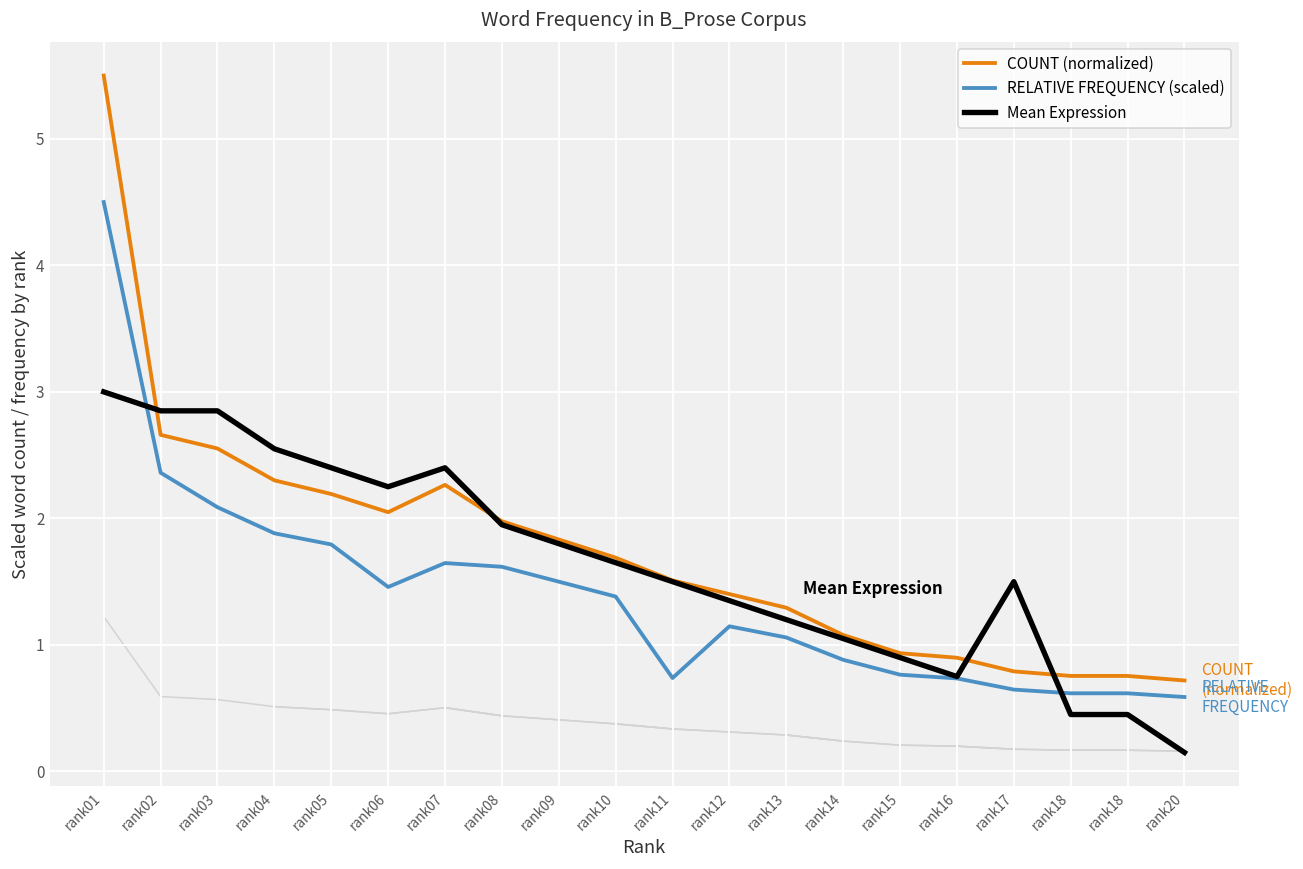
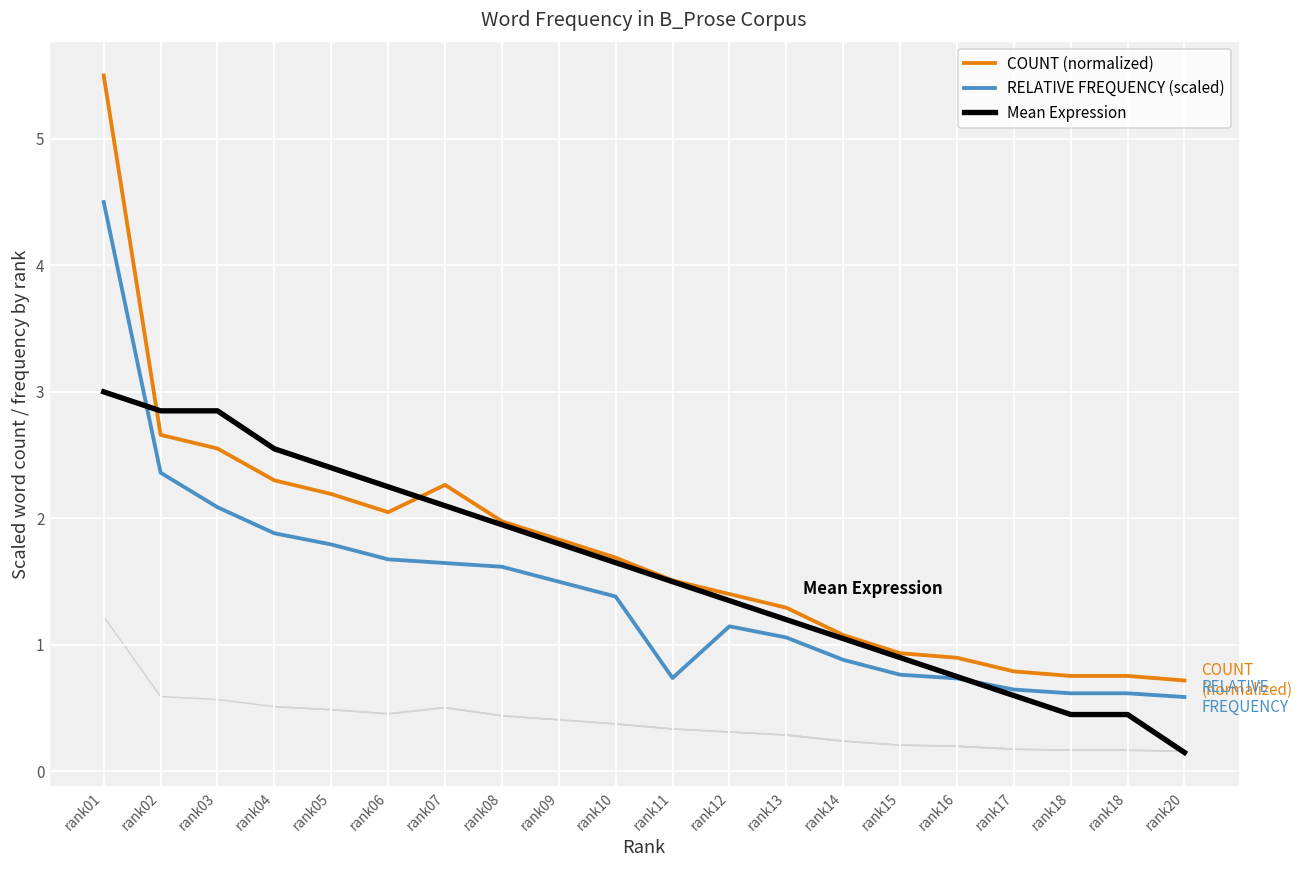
  {
    "COUNT (normalized)": {
      "rank01": 5.50,
      "rank02": 2.66,
      "rank03": 2.55,
      "rank04": 2.30,
      "rank05": 2.19,
      "rank06": 2.05,
      "rank07": 2.26,
      "rank08": 1.98,
      "rank09": 1.83,
      "rank10": 1.69,
      "rank12": 1.40,
      "rank13": 1.29,
      "rank14": 1.08,
      "rank15": 0.93,
      "rank16": 0.90,
      "rank17": 0.79,
      "rank20": 0.72
    },
    "RELATIVE FREQUENCY (scaled)": {
      "rank01": 4.50,
      "rank02": 2.36,
      "rank03": 2.09,
      "rank04": 1.88,
      "rank05": 1.79,
-     "rank06": 1.46,
+     "rank06": 1.68,
      "rank07": 1.65,
      "rank08": 1.62,
      "rank09": 1.50,
      "rank10": 1.38,
      "rank11": 0.74,
      "rank12": 1.15,
      "rank13": 1.06,
      "rank14": 0.88,
      "rank15": 0.76,
      "rank17": 0.65,
      "rank20": 0.59
    },
    "Mean Expression": {
      "rank01": 3.00,
      "rank02": 2.85,
      "rank03": 2.85,
      "rank04": 2.55,
      "rank05": 2.40,
      "rank06": 2.25,
-     "rank07": 2.40,
+     "rank07": 2.10,
      "rank08": 1.95,
      "rank09": 1.80,
      "rank10": 1.65,
      "rank12": 1.35,
      "rank13": 1.20,
      "rank14": 1.05,
      "rank15": 0.90,
-     "rank17": 1.50
+     "rank17": 0.60
    }
  }
